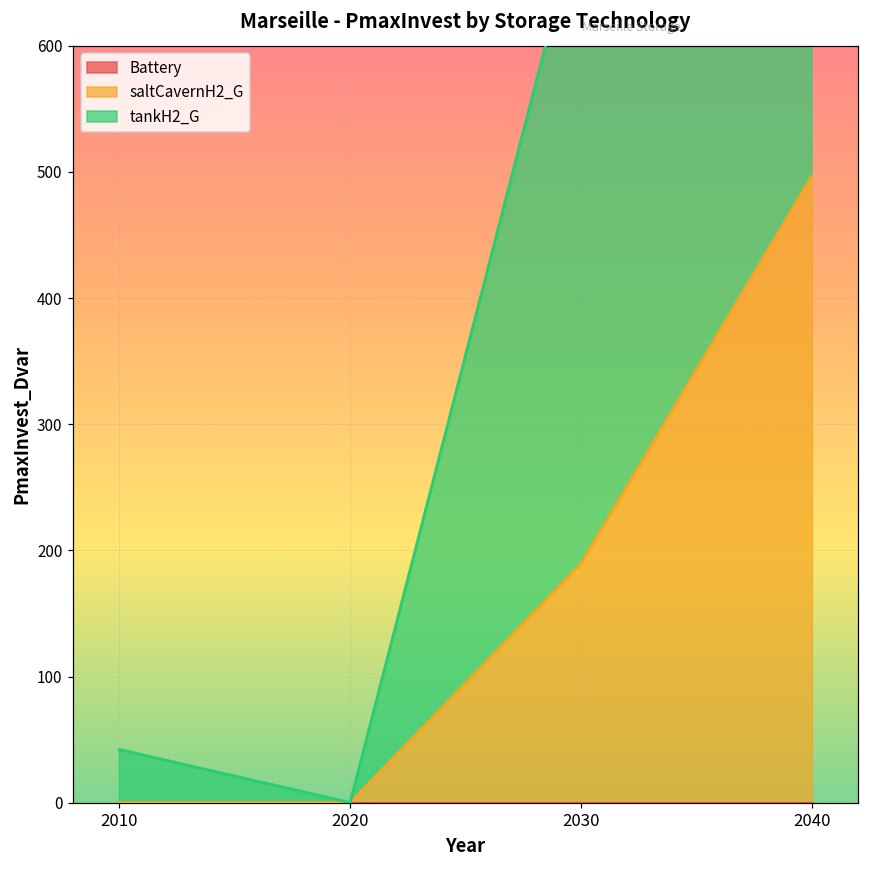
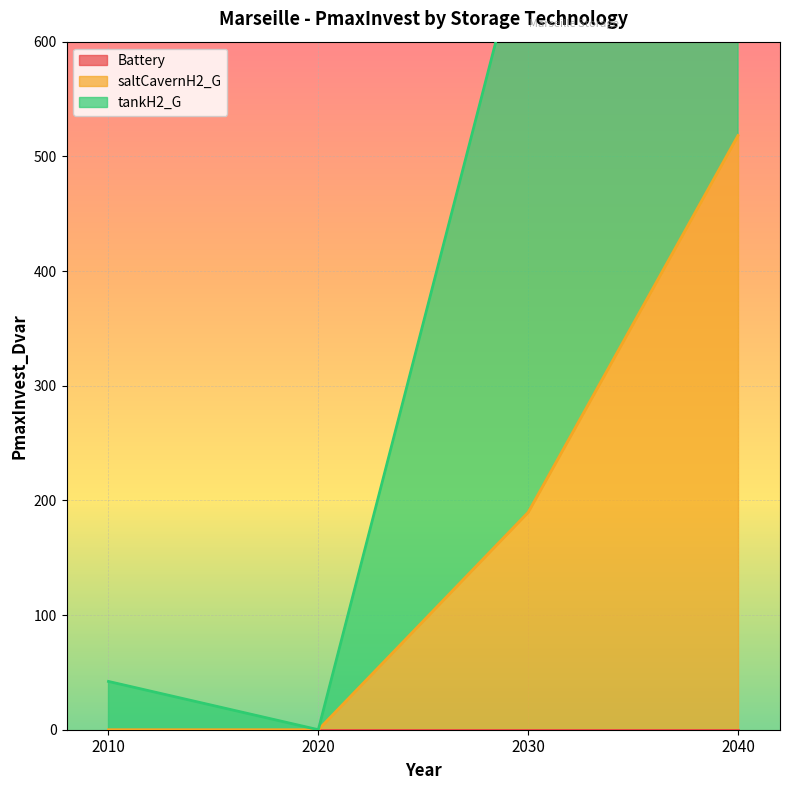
  {
    "Battery": {
      "2030": 0,
      "2040": 0
    },
    "saltCavernH2_G": {
      "2030": 190,
-     "2040": 496
+     "2040": 518
    },
    "tankH2_G": {
      "2010": 42
    }
  }
